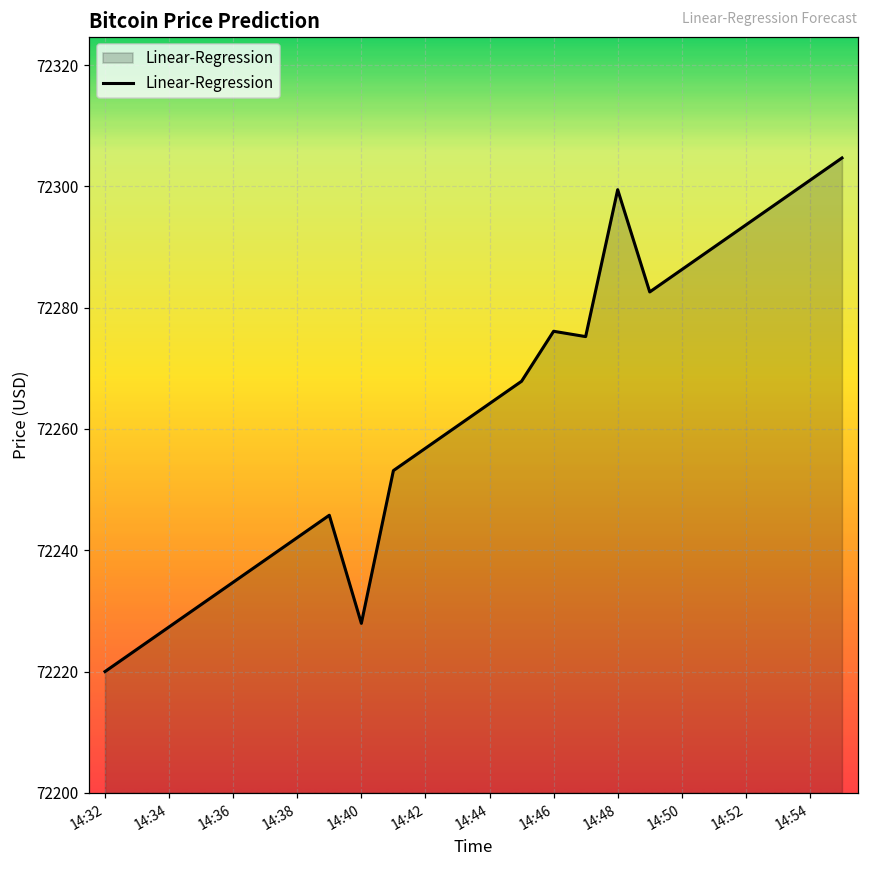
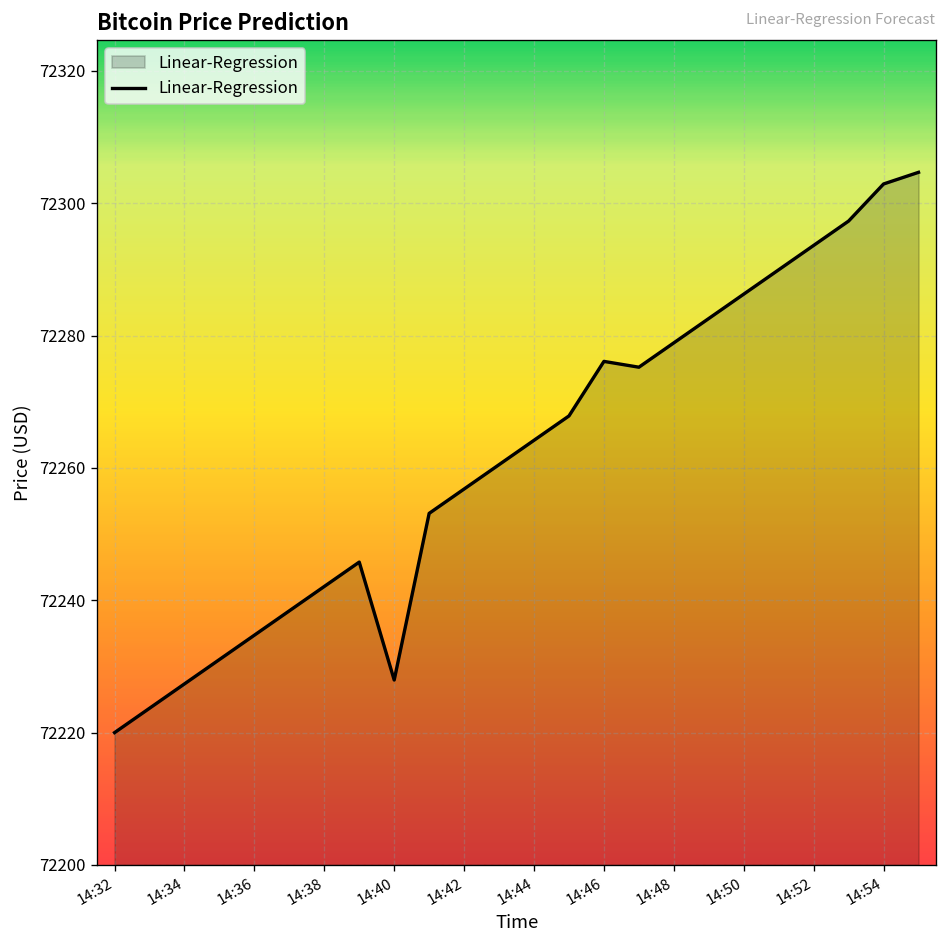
  {
    "14:32": 72220,
    "14:34": 72227,
    "14:36": 72235,
    "14:38": 72242,
    "14:40": 72228,
    "14:42": 72257,
    "14:44": 72264,
    "14:46": 72276,
-   "14:48": 72299,
+   "14:48": 72279,
    "14:50": 72286,
    "14:52": 72294,
-   "14:54": 72301
+   "14:54": 72303
  }
